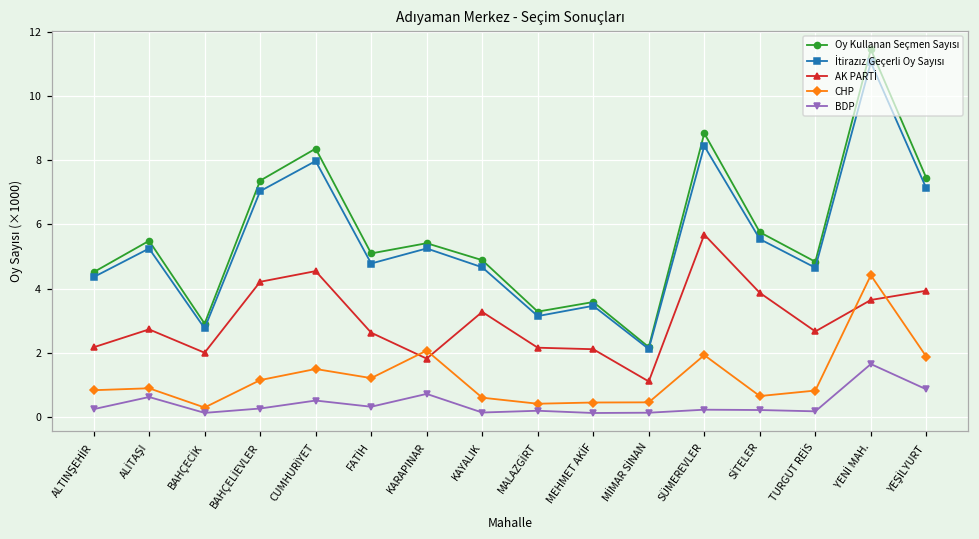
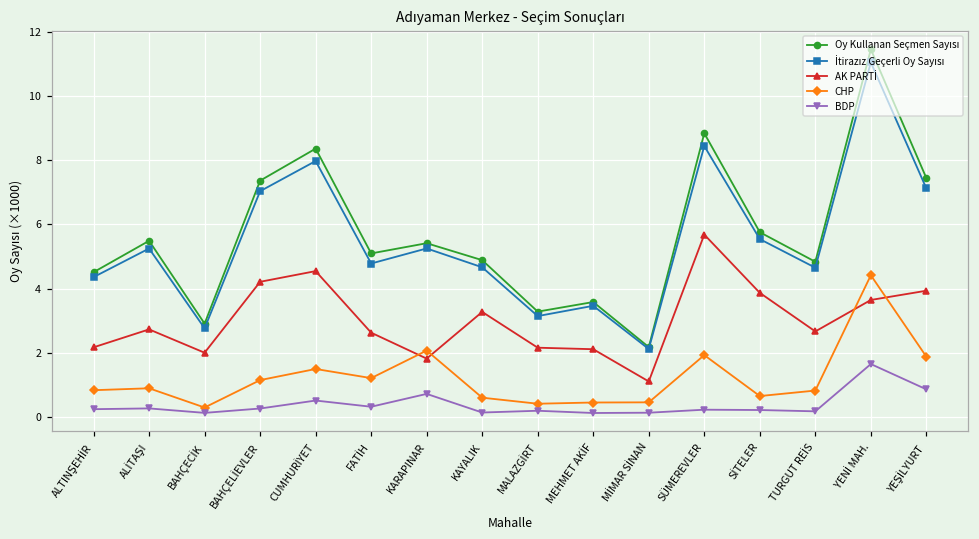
  {
    "Oy Kullanan Seçmen Sayısı": {
      "ALTINŞEHİR": 4.5,
      "ALİTAŞI": 5.5,
      "BAHÇECİK": 2.9,
      "BAHÇELİEVLER": 7.4,
      "CUMHURİYET": 8.4,
      "FATİH": 5.1,
      "KARAPINAR": 5.4,
      "KAYALIK": 4.9,
      "MALAZGİRT": 3.3,
      "MEHMET AKİF": 3.6,
      "SÜMEREVLER": 8.8,
      "SİTELER": 5.8,
      "TURGUT REİS": 4.8,
      "YEŞİLYURT": 7.4
    },
    "İtirazız Geçerli Oy Sayısı": {
      "ALTINŞEHİR": 4.4,
      "ALİTAŞI": 5.2,
      "BAHÇECİK": 2.8,
      "BAHÇELİEVLER": 7.0,
      "CUMHURİYET": 8.0,
      "FATİH": 4.8,
      "KARAPINAR": 5.2,
      "KAYALIK": 4.7,
      "MALAZGİRT": 3.1,
      "MEHMET AKİF": 3.5,
      "SÜMEREVLER": 8.4,
      "SİTELER": 5.5,
      "TURGUT REİS": 4.6,
      "YEŞİLYURT": 7.1
    },
    "AK PARTİ": {
      "ALTINŞEHİR": 2.2,
      "ALİTAŞI": 2.7,
      "BAHÇECİK": 2.0,
      "BAHÇELİEVLER": 4.2,
      "CUMHURİYET": 4.5,
      "FATİH": 2.6,
      "KARAPINAR": 1.8,
      "KAYALIK": 3.3,
      "MALAZGİRT": 2.2,
      "MEHMET AKİF": 2.1,
      "MİMAR SİNAN": 1.1,
      "SÜMEREVLER": 5.7,
      "SİTELER": 3.9,
      "TURGUT REİS": 2.7,
      "YENİ MAH.": 3.6,
      "YEŞİLYURT": 3.9
    },
    "CHP": {
      "ALTINŞEHİR": 0.8,
      "ALİTAŞI": 0.9,
      "BAHÇECİK": 0.3,
      "BAHÇELİEVLER": 1.1,
      "CUMHURİYET": 1.5,
      "FATİH": 1.2,
      "KARAPINAR": 2.1,
      "KAYALIK": 0.6,
      "MALAZGİRT": 0.4,
      "MEHMET AKİF": 0.5,
      "MİMAR SİNAN": 0.5,
      "SÜMEREVLER": 1.9,
      "SİTELER": 0.7,
      "TURGUT REİS": 0.8,
      "YENİ MAH.": 4.4,
      "YEŞİLYURT": 1.9
    },
    "BDP": {
      "ALTINŞEHİR": 0.2,
-     "ALİTAŞI": 0.6,
+     "ALİTAŞI": 0.3,
      "BAHÇECİK": 0.1,
      "BAHÇELİEVLER": 0.3,
      "CUMHURİYET": 0.5,
      "FATİH": 0.3,
      "KARAPINAR": 0.7,
      "KAYALIK": 0.1,
      "MALAZGİRT": 0.2,
      "MEHMET AKİF": 0.1,
      "MİMAR SİNAN": 0.1,
      "SÜMEREVLER": 0.2,
      "SİTELER": 0.2,
      "TURGUT REİS": 0.2,
      "YENİ MAH.": 1.6,
      "YEŞİLYURT": 0.9
    }
  }
